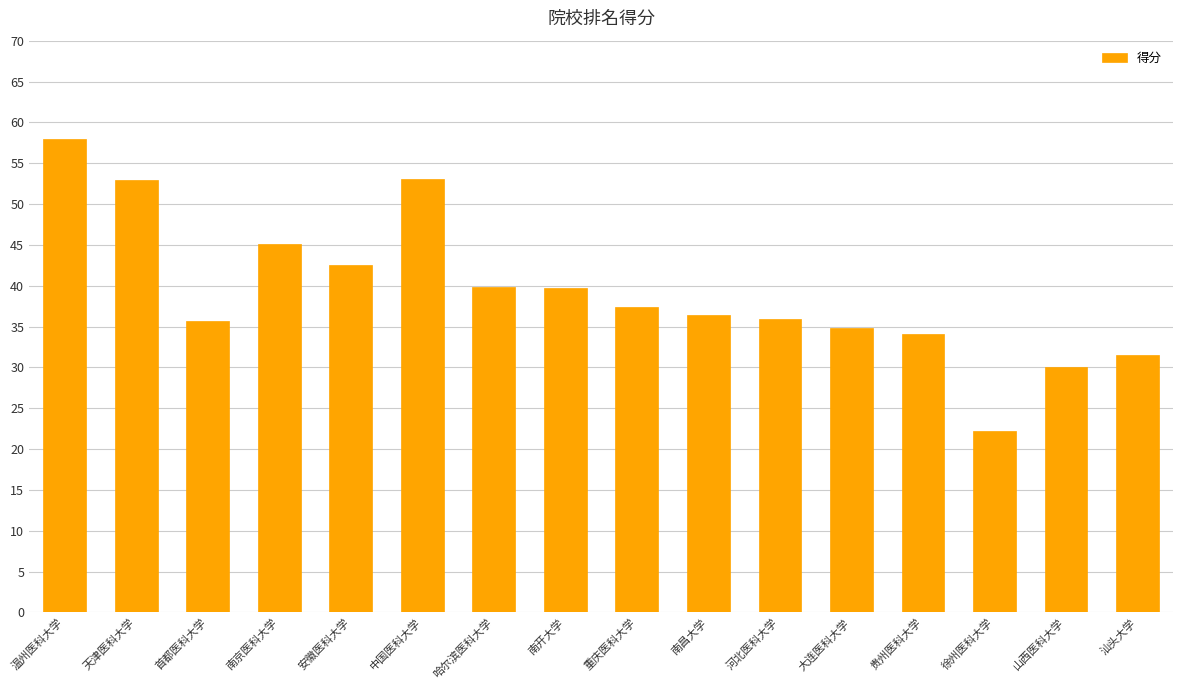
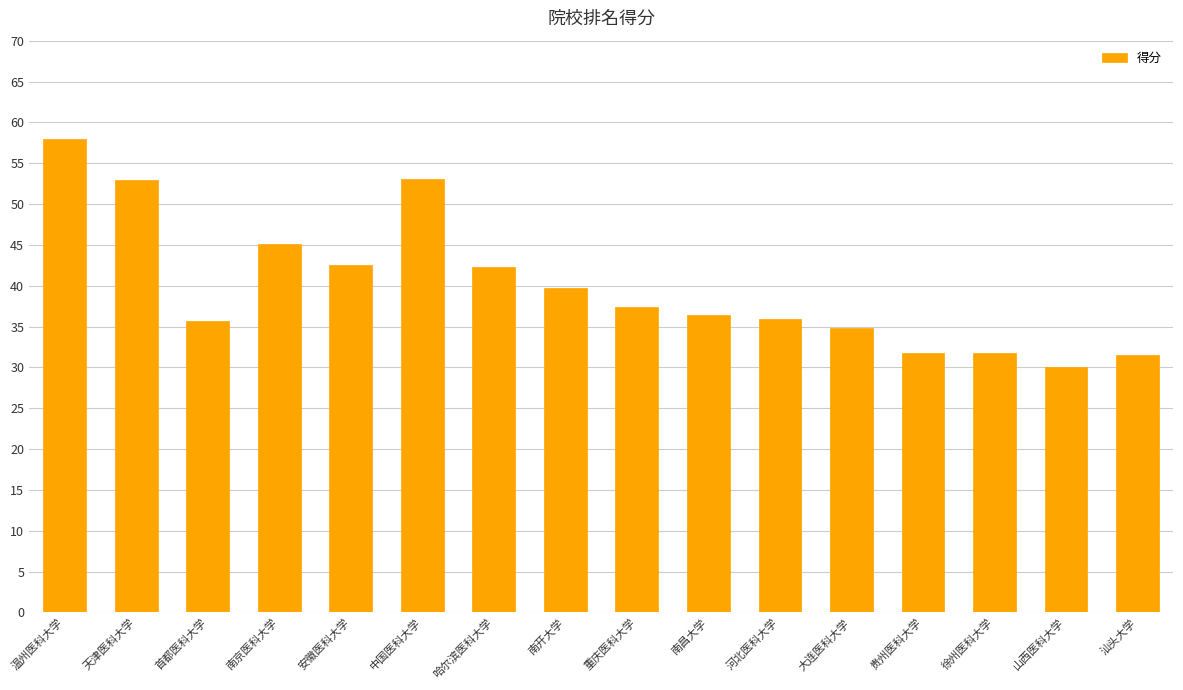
  {
    "温州医科大学": 58,
    "天津医科大学": 53,
    "首都医科大学": 36,
    "南京医科大学": 45,
    "安徽医科大学": 43,
    "中国医科大学": 53,
-   "哈尔滨医科大学": 40,
+   "哈尔滨医科大学": 42,
    "南开大学": 40,
    "重庆医科大学": 37,
    "南昌大学": 36,
    "河北医科大学": 36,
    "大连医科大学": 35,
-   "贵州医科大学": 34,
-   "徐州医科大学": 22,
+   "贵州医科大学": 32,
+   "徐州医科大学": 32,
    "山西医科大学": 30,
    "汕头大学": 32
  }
